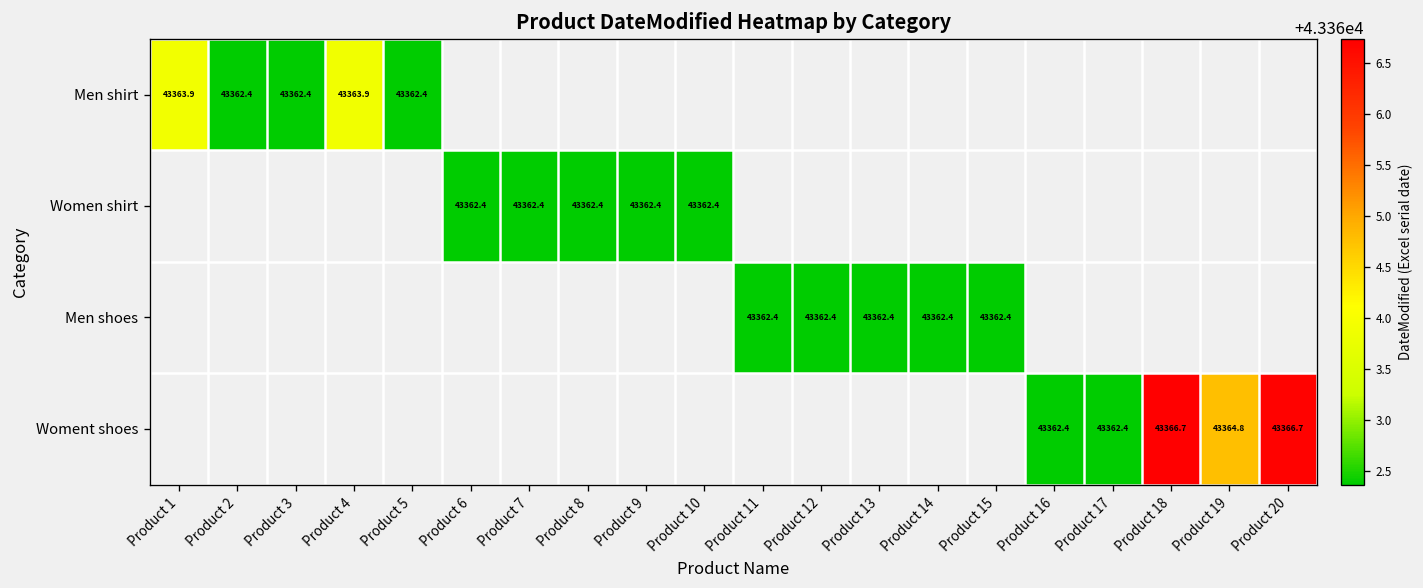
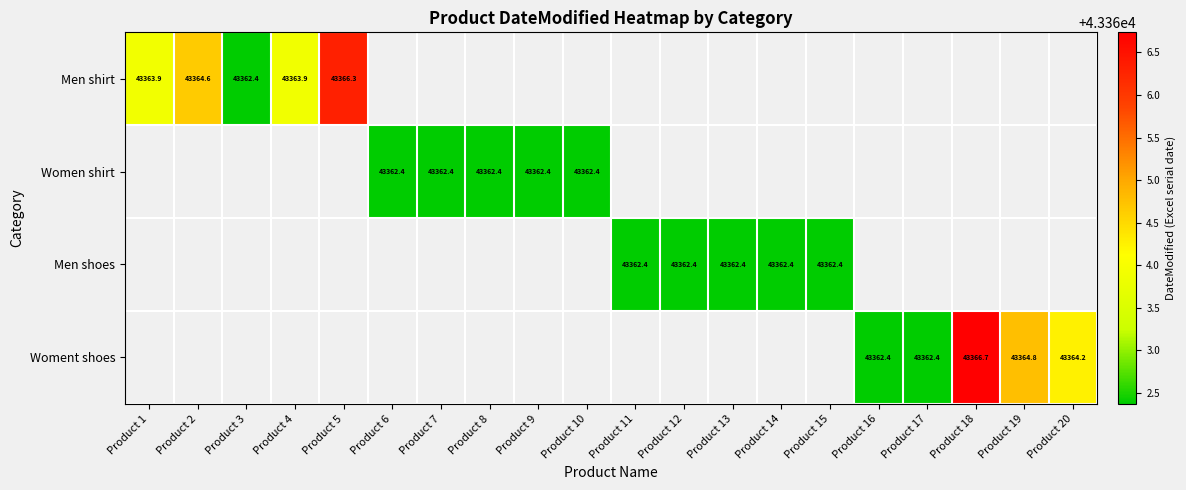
  {
    "Men shirt": {
      "Product 1": 43363.9,
-     "Product 2": 43362.4,
+     "Product 2": 43364.6,
      "Product 3": 43362.4,
      "Product 4": 43363.9,
-     "Product 5": 43362.4
+     "Product 5": 43366.3
    },
    "Women shirt": {
      "Product 6": 43362.4,
      "Product 7": 43362.4,
      "Product 8": 43362.4,
      "Product 9": 43362.4,
      "Product 10": 43362.4
    },
    "Men shoes": {
      "Product 11": 43362.4,
      "Product 12": 43362.4,
      "Product 13": 43362.4,
      "Product 14": 43362.4,
      "Product 15": 43362.4
    },
    "Woment shoes": {
      "Product 16": 43362.4,
      "Product 17": 43362.4,
      "Product 18": 43366.7,
      "Product 19": 43364.8,
-     "Product 20": 43366.7
+     "Product 20": 43364.2
    }
  }
